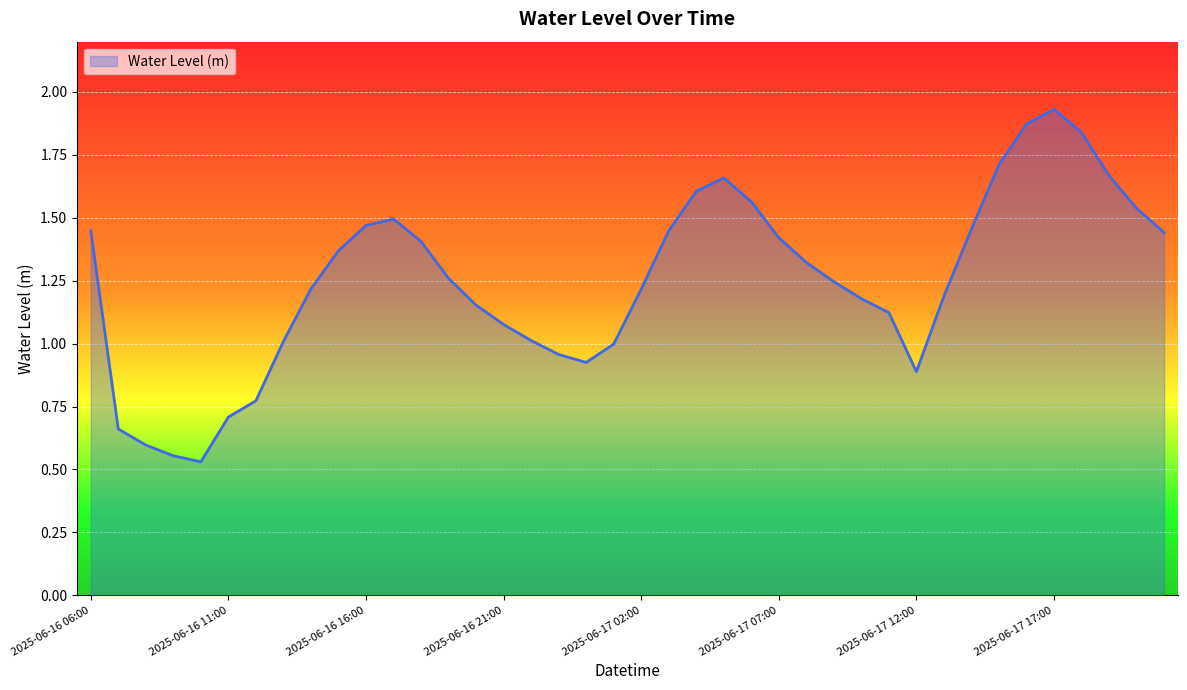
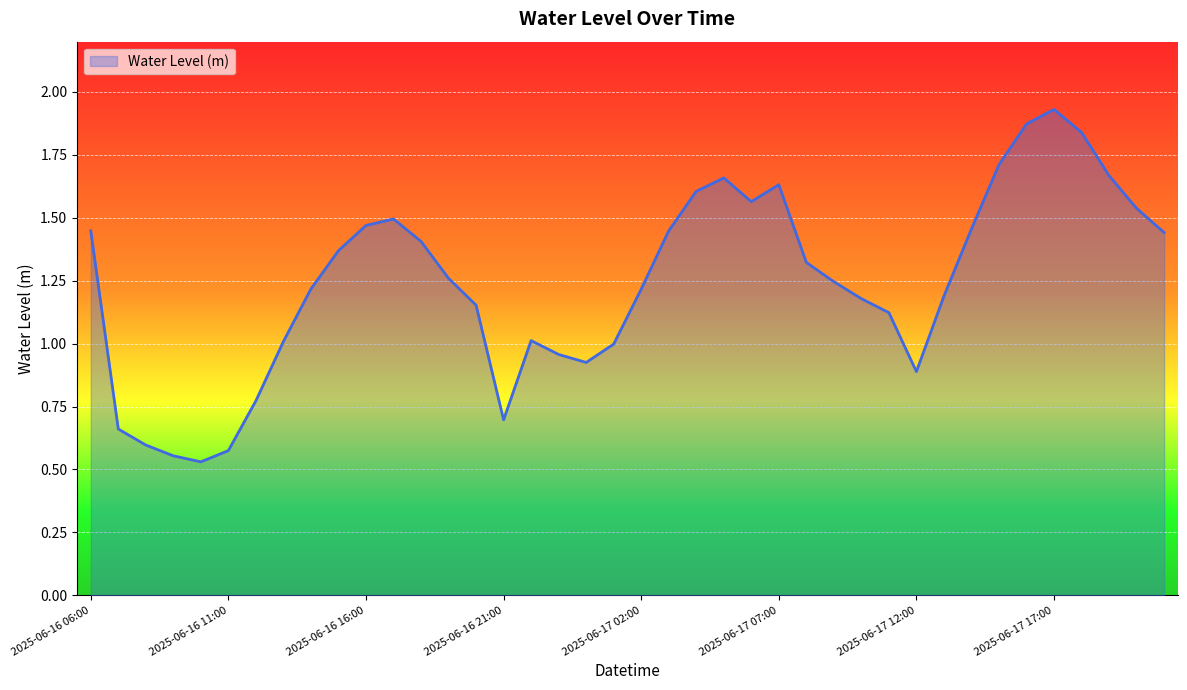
  {
    "2025-06-16 06:00": 1.45,
-   "2025-06-16 11:00": 0.71,
+   "2025-06-16 11:00": 0.58,
    "2025-06-16 16:00": 1.47,
-   "2025-06-16 21:00": 1.08,
+   "2025-06-16 21:00": 0.70,
    "2025-06-17 02:00": 1.22,
-   "2025-06-17 07:00": 1.42,
+   "2025-06-17 07:00": 1.63,
    "2025-06-17 12:00": 0.89,
    "2025-06-17 17:00": 1.93
  }
